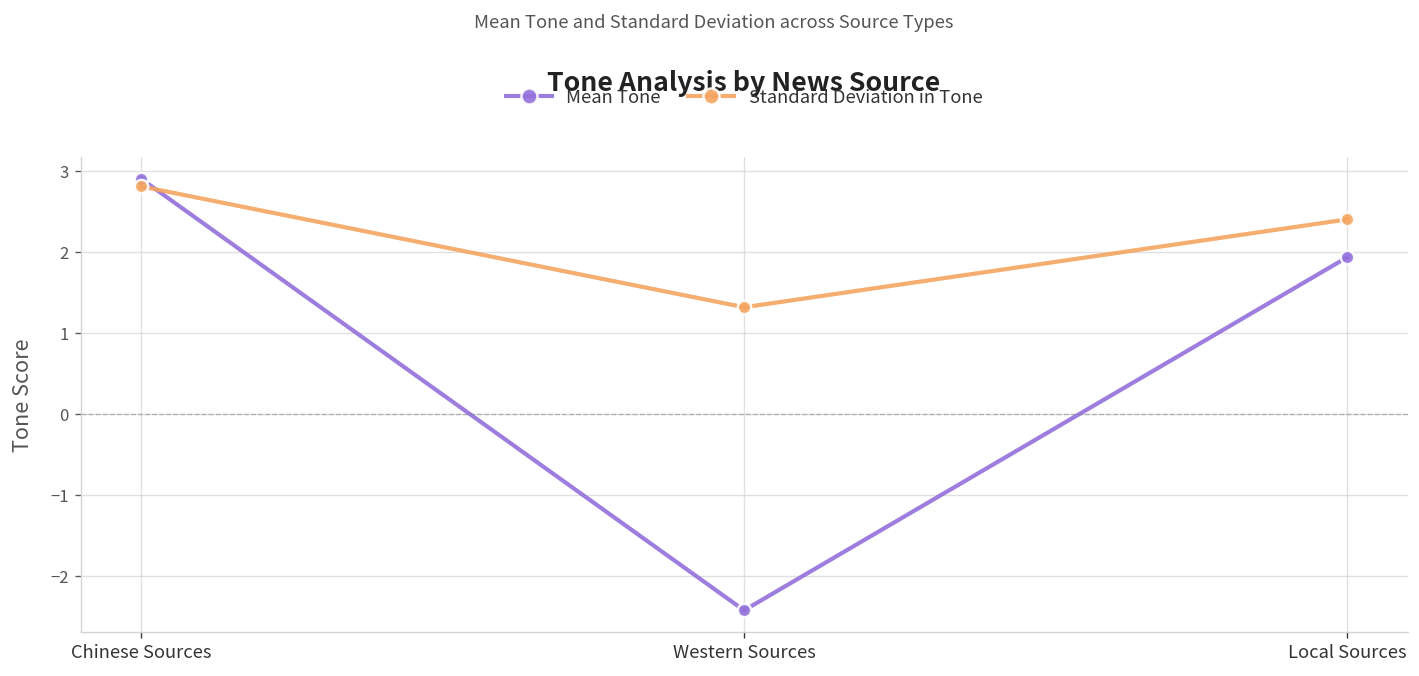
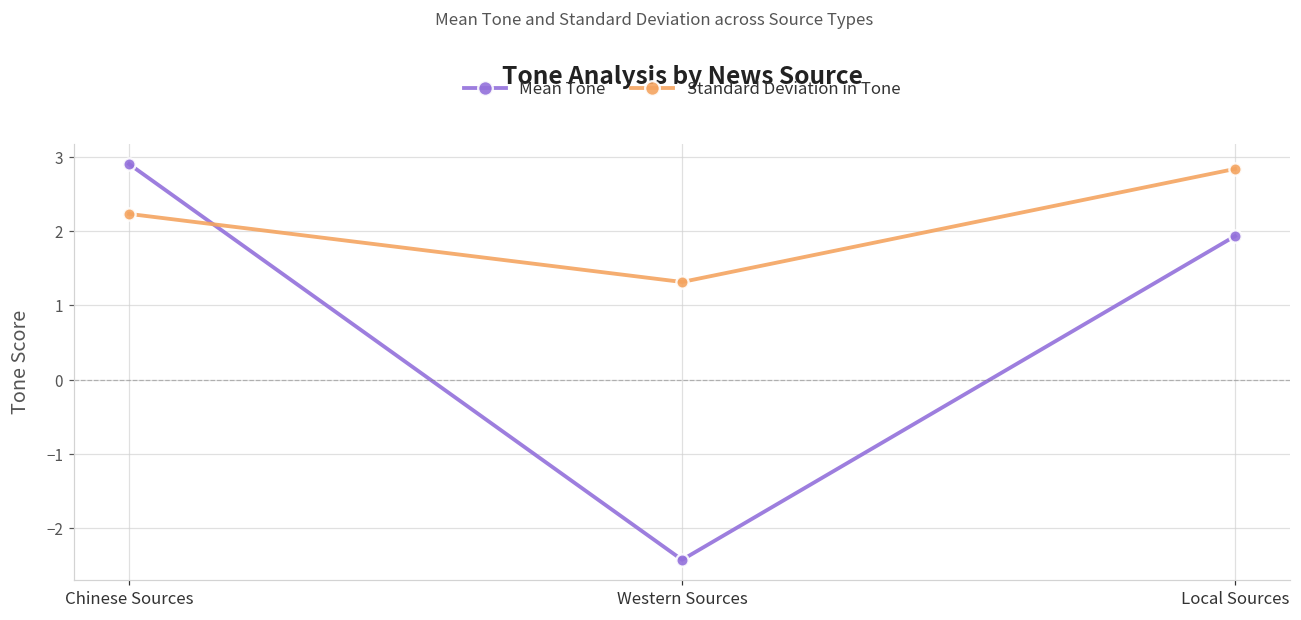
  {
    "Mean Tone": {
      "Chinese Sources": 2.9,
      "Western Sources": -2.4,
      "Local Sources": 1.9
    },
    "Standard Deviation in Tone": {
-     "Chinese Sources": 2.8,
+     "Chinese Sources": 2.2,
      "Western Sources": 1.3,
-     "Local Sources": 2.4
+     "Local Sources": 2.8
    }
  }
